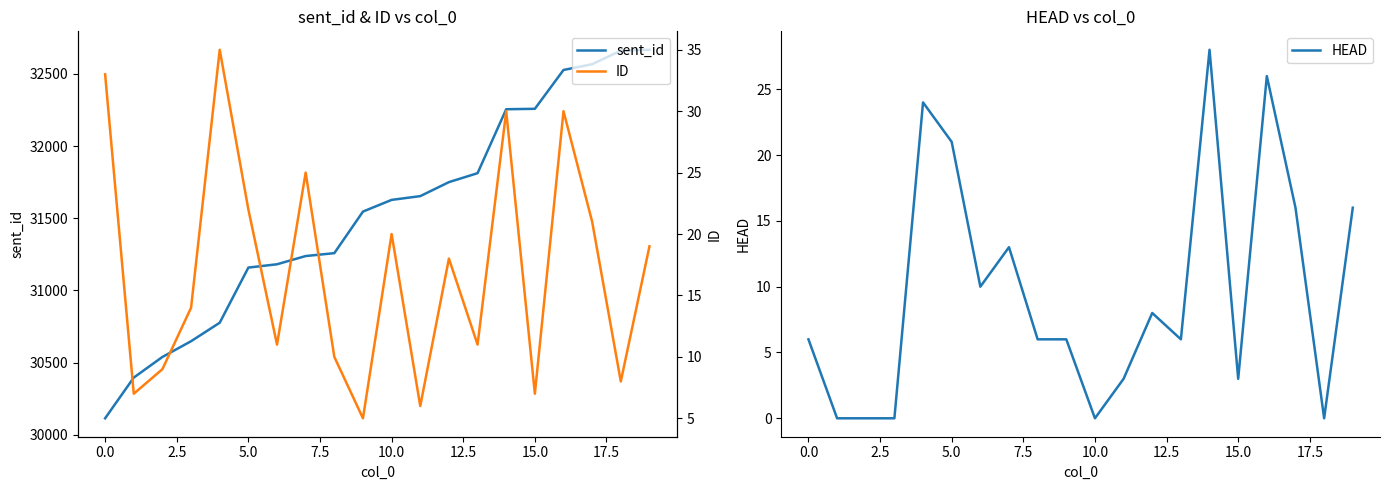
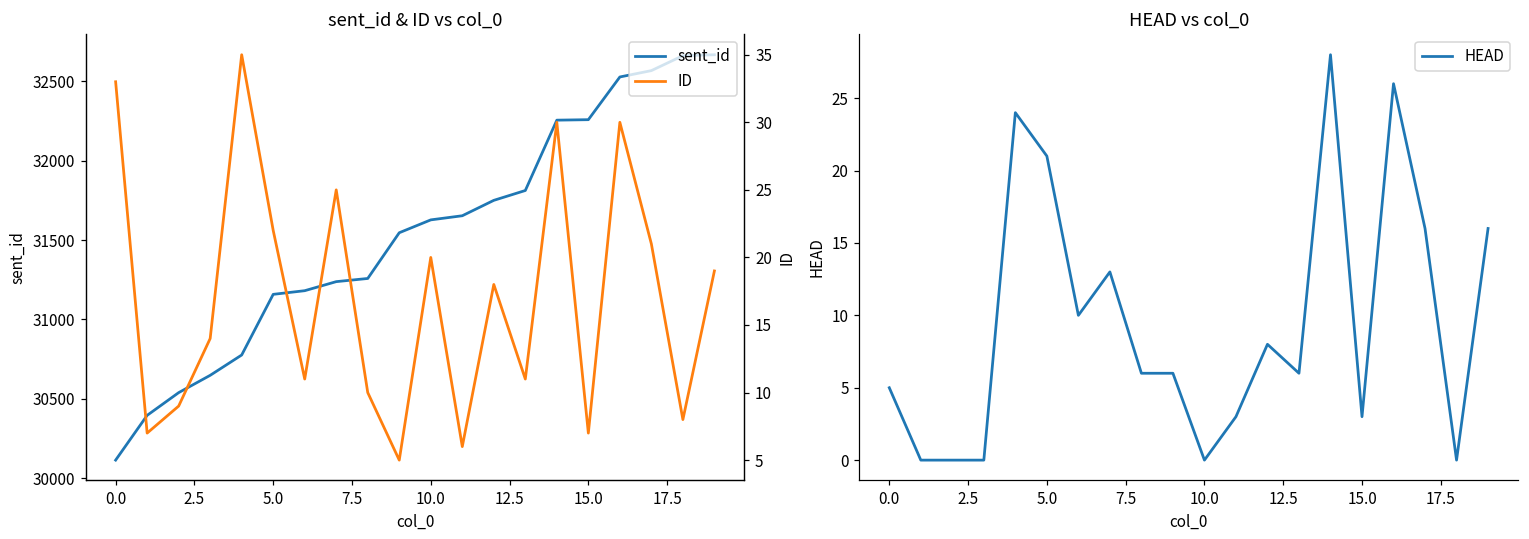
  {
    "HEAD vs col_0": {
-     "0.0": 6,
+     "0.0": 5,
      "5.0": 21,
      "10.0": 0,
      "15.0": 3
    }
  }
